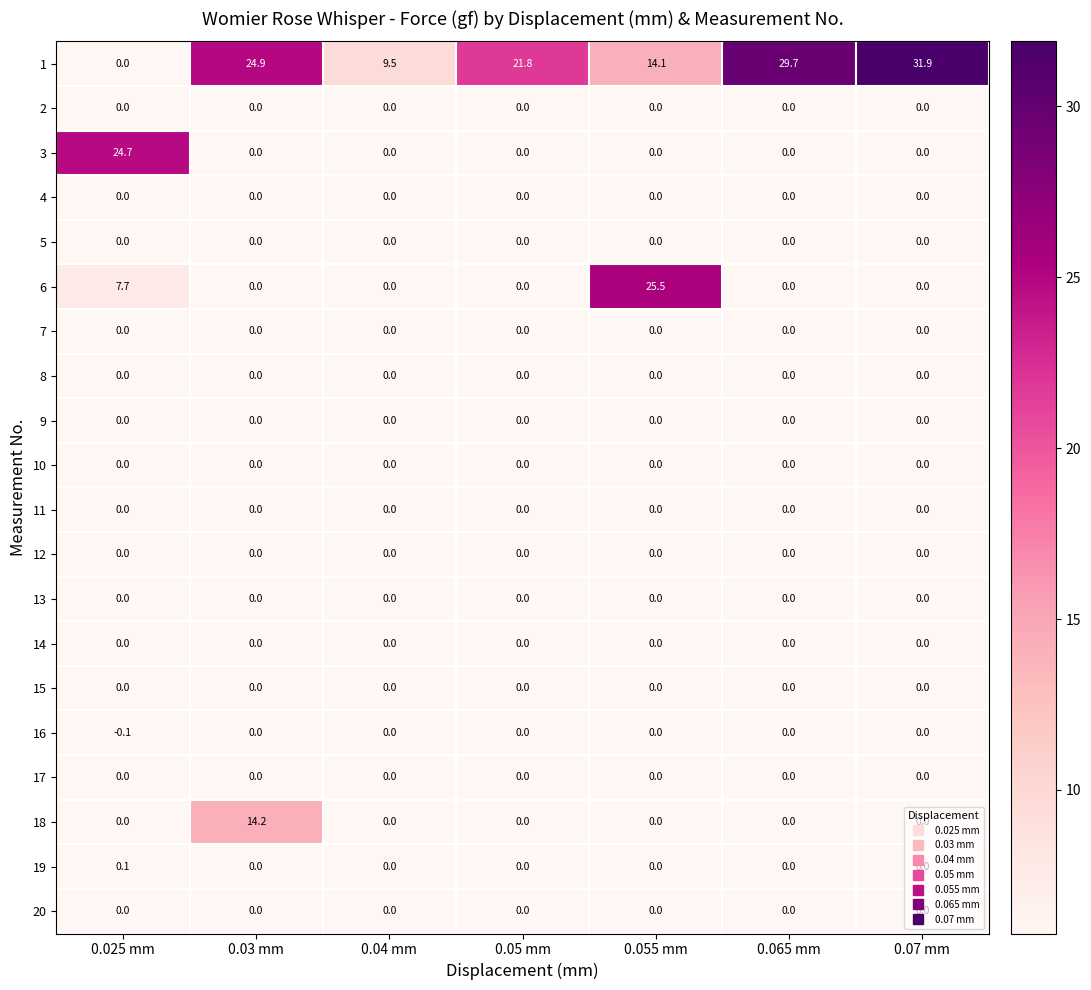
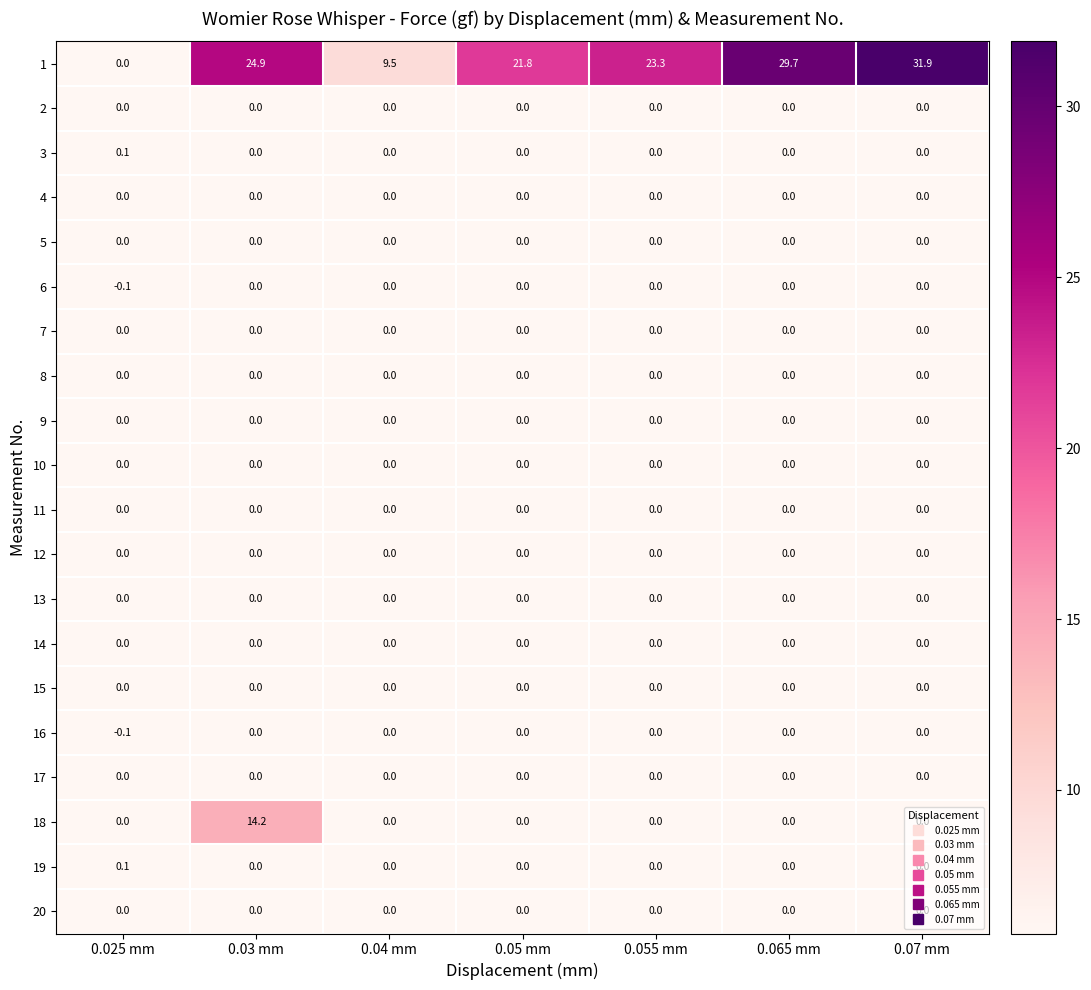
  {
    "1": {
      "0.025 mm": 0.0,
      "0.03 mm": 24.9,
      "0.04 mm": 9.5,
      "0.05 mm": 21.8,
-     "0.055 mm": 14.1,
+     "0.055 mm": 23.3,
      "0.065 mm": 29.7,
      "0.07 mm": 31.9
    },
    "2": {
      "0.025 mm": 0.0,
      "0.03 mm": 0.0,
      "0.04 mm": 0.0,
      "0.05 mm": 0.0,
      "0.055 mm": 0.0,
      "0.065 mm": 0.0,
      "0.07 mm": 0.0
    },
    "3": {
-     "0.025 mm": 24.7,
+     "0.025 mm": 0.1,
      "0.03 mm": 0.0,
      "0.04 mm": 0.0,
      "0.05 mm": 0.0,
      "0.055 mm": 0.0,
      "0.065 mm": 0.0,
      "0.07 mm": 0.0
    },
    "4": {
      "0.025 mm": 0.0,
      "0.03 mm": 0.0,
      "0.04 mm": 0.0,
      "0.05 mm": 0.0,
      "0.055 mm": 0.0,
      "0.065 mm": 0.0,
      "0.07 mm": 0.0
    },
    "5": {
      "0.025 mm": 0.0,
      "0.03 mm": 0.0,
      "0.04 mm": 0.0,
      "0.05 mm": 0.0,
      "0.055 mm": 0.0,
      "0.065 mm": 0.0,
      "0.07 mm": 0.0
    },
    "6": {
-     "0.025 mm": 7.7,
+     "0.025 mm": -0.1,
      "0.03 mm": 0.0,
      "0.04 mm": 0.0,
      "0.05 mm": 0.0,
-     "0.055 mm": 25.5,
+     "0.055 mm": 0.0,
      "0.065 mm": 0.0,
      "0.07 mm": 0.0
    },
    "7": {
      "0.025 mm": 0.0,
      "0.03 mm": 0.0,
      "0.04 mm": 0.0,
      "0.05 mm": 0.0,
      "0.055 mm": 0.0,
      "0.065 mm": 0.0,
      "0.07 mm": 0.0
    },
    "8": {
      "0.025 mm": 0.0,
      "0.03 mm": 0.0,
      "0.04 mm": 0.0,
      "0.05 mm": 0.0,
      "0.055 mm": 0.0,
      "0.065 mm": 0.0,
      "0.07 mm": 0.0
    },
    "9": {
      "0.025 mm": 0.0,
      "0.03 mm": 0.0,
      "0.04 mm": 0.0,
      "0.05 mm": 0.0,
      "0.055 mm": 0.0,
      "0.065 mm": 0.0,
      "0.07 mm": 0.0
    },
    "10": {
      "0.025 mm": 0.0,
      "0.03 mm": 0.0,
      "0.04 mm": 0.0,
      "0.05 mm": 0.0,
      "0.055 mm": 0.0,
      "0.065 mm": 0.0,
      "0.07 mm": 0.0
    },
    "11": {
      "0.025 mm": 0.0,
      "0.03 mm": 0.0,
      "0.04 mm": 0.0,
      "0.05 mm": 0.0,
      "0.055 mm": 0.0,
      "0.065 mm": 0.0,
      "0.07 mm": 0.0
    },
    "12": {
      "0.025 mm": 0.0,
      "0.03 mm": 0.0,
      "0.04 mm": 0.0,
      "0.05 mm": 0.0,
      "0.055 mm": 0.0,
      "0.065 mm": 0.0,
      "0.07 mm": 0.0
    },
    "13": {
      "0.025 mm": 0.0,
      "0.03 mm": 0.0,
      "0.04 mm": 0.0,
      "0.05 mm": 0.0,
      "0.055 mm": 0.0,
      "0.065 mm": 0.0,
      "0.07 mm": 0.0
    },
    "14": {
      "0.025 mm": 0.0,
      "0.03 mm": 0.0,
      "0.04 mm": 0.0,
      "0.05 mm": 0.0,
      "0.055 mm": 0.0,
      "0.065 mm": 0.0,
      "0.07 mm": 0.0
    },
    "15": {
      "0.025 mm": 0.0,
      "0.03 mm": 0.0,
      "0.04 mm": 0.0,
      "0.05 mm": 0.0,
      "0.055 mm": 0.0,
      "0.065 mm": 0.0,
      "0.07 mm": 0.0
    },
    "16": {
      "0.025 mm": -0.1,
      "0.03 mm": 0.0,
      "0.04 mm": 0.0,
      "0.05 mm": 0.0,
      "0.055 mm": 0.0,
      "0.065 mm": 0.0,
      "0.07 mm": 0.0
    },
    "17": {
      "0.025 mm": 0.0,
      "0.03 mm": 0.0,
      "0.04 mm": 0.0,
      "0.05 mm": 0.0,
      "0.055 mm": 0.0,
      "0.065 mm": 0.0,
      "0.07 mm": 0.0
    },
    "18": {
      "0.025 mm": 0.0,
      "0.03 mm": 14.2,
      "0.04 mm": 0.0,
      "0.05 mm": 0.0,
      "0.055 mm": 0.0,
      "0.065 mm": 0.0
    },
    "19": {
      "0.025 mm": 0.1,
      "0.03 mm": 0.0,
      "0.04 mm": 0.0,
      "0.05 mm": 0.0,
      "0.055 mm": 0.0,
      "0.065 mm": 0.0
    },
    "20": {
      "0.025 mm": 0.0,
      "0.03 mm": 0.0,
      "0.04 mm": 0.0,
      "0.05 mm": 0.0,
      "0.055 mm": 0.0,
      "0.065 mm": 0.0
    }
  }
